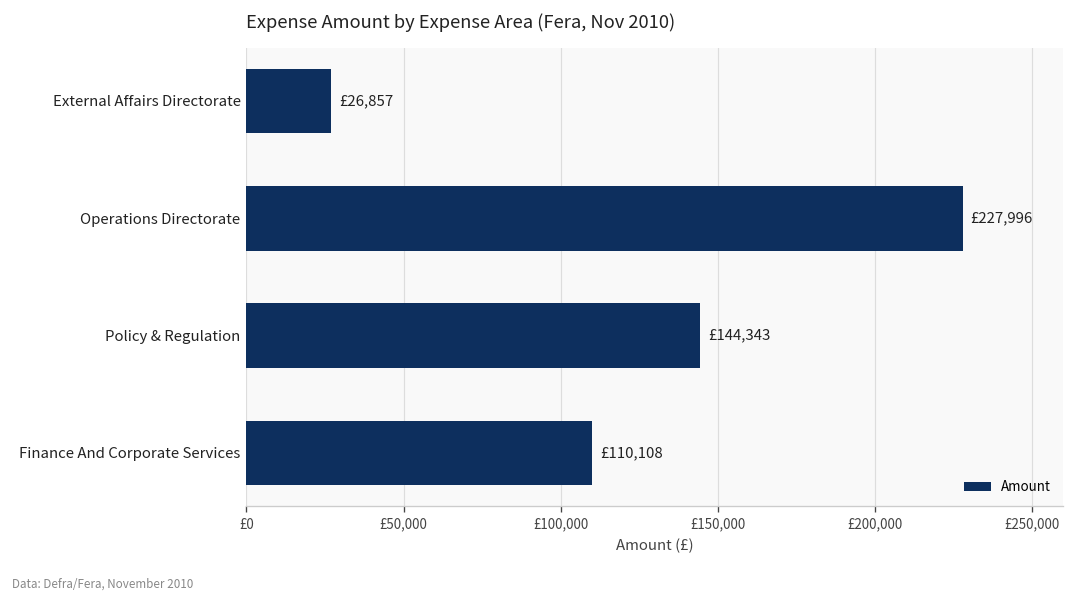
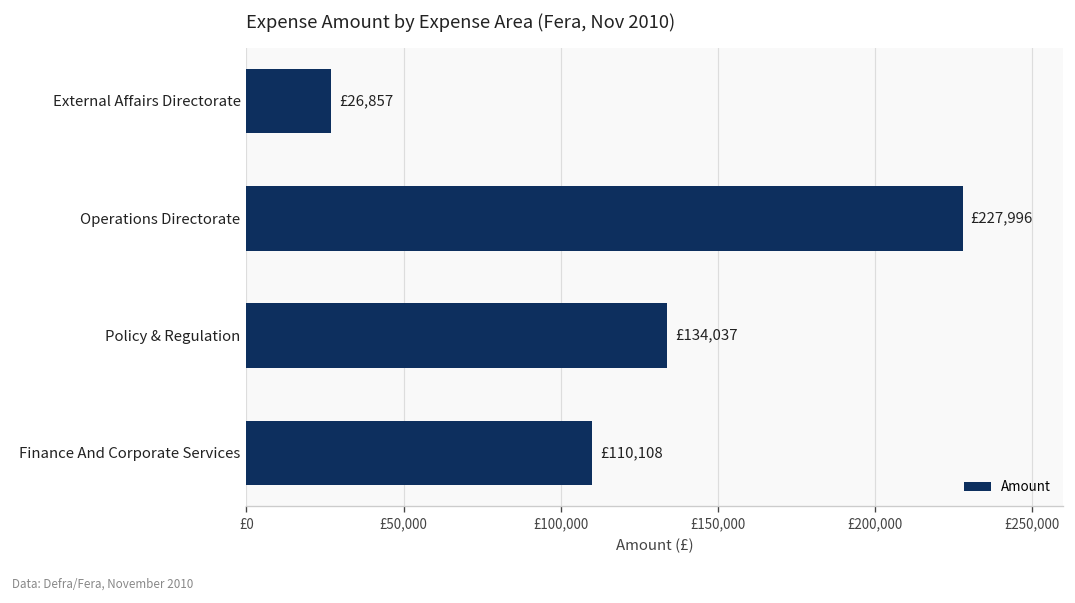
  {
    "External Affairs Directorate": "£26,857",
    "Operations Directorate": "£227,996",
-   "Policy & Regulation": "£144,343",
+   "Policy & Regulation": "£134,037",
    "Finance And Corporate Services": "£110,108"
  }
